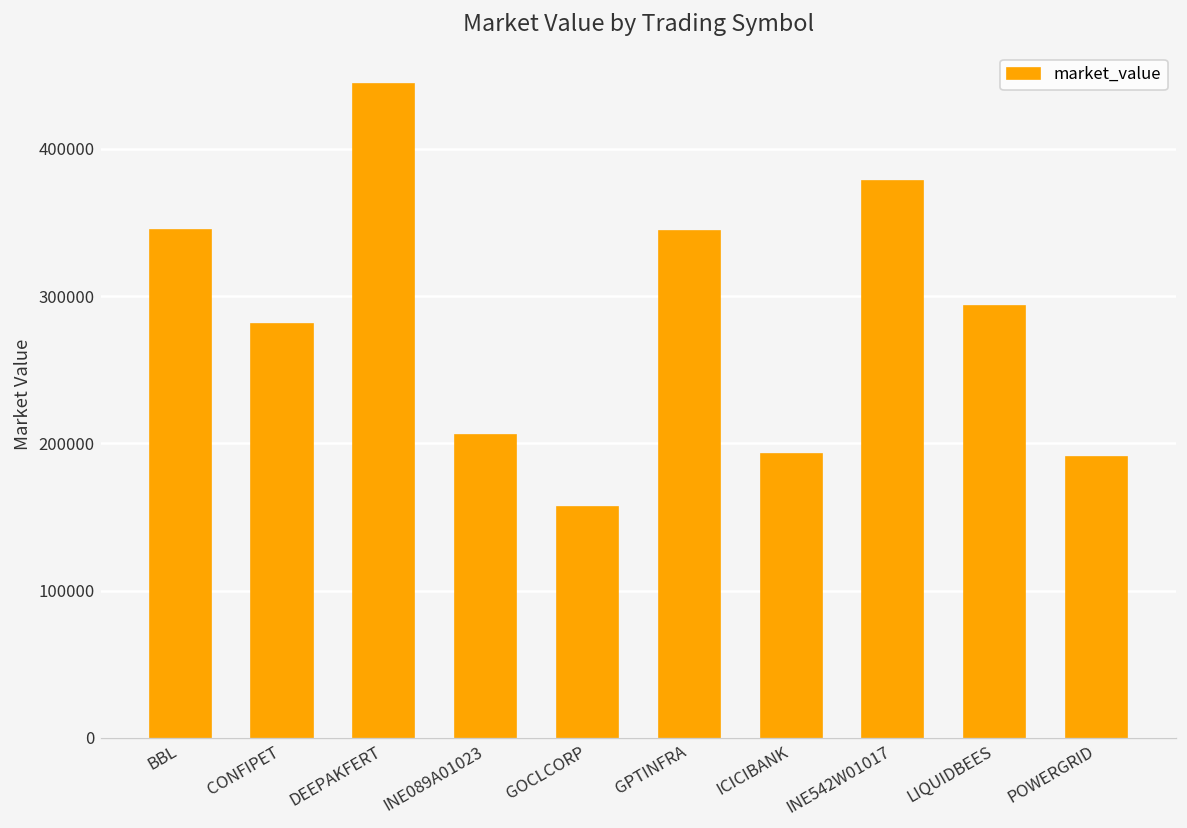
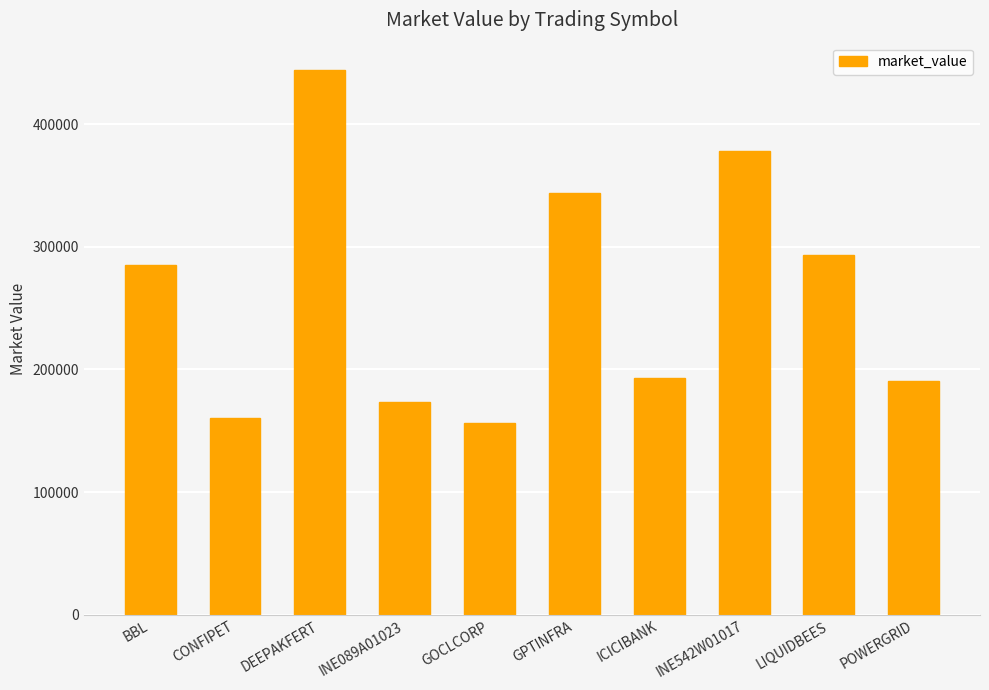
  {
-   "BBL": 345000,
-   "CONFIPET": 281000,
+   "BBL": 285000,
+   "CONFIPET": 161000,
    "DEEPAKFERT": 444000,
-   "INE089A01023": 205000,
+   "INE089A01023": 173000,
    "GOCLCORP": 156000,
    "GPTINFRA": 344000,
    "ICICIBANK": 193000,
    "INE542W01017": 378000,
    "LIQUIDBEES": 293000,
    "POWERGRID": 191000
  }
